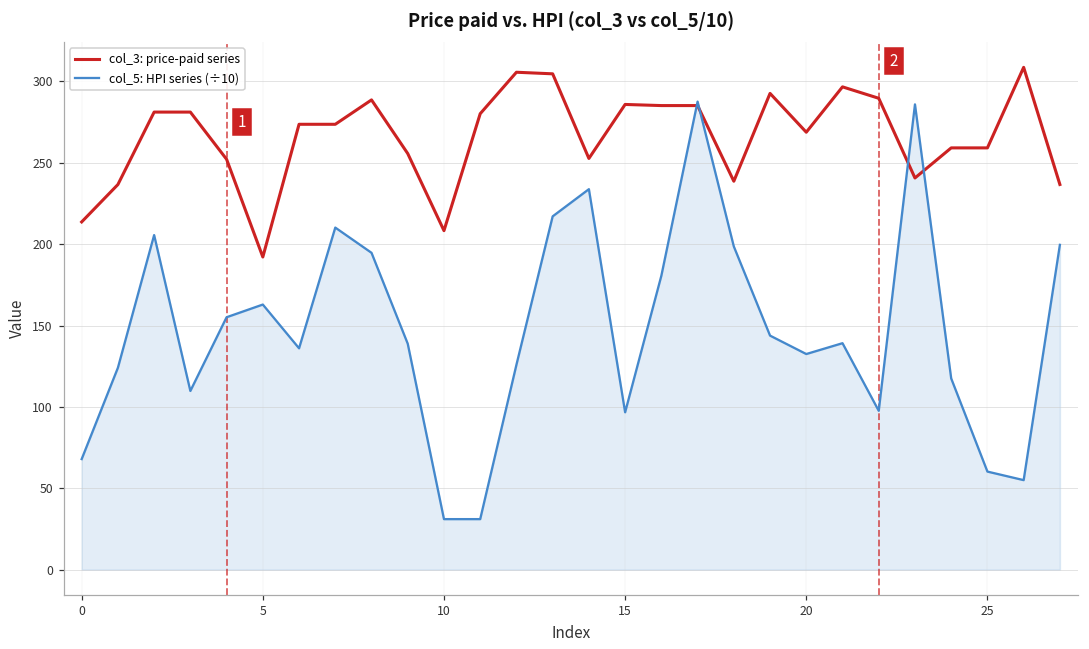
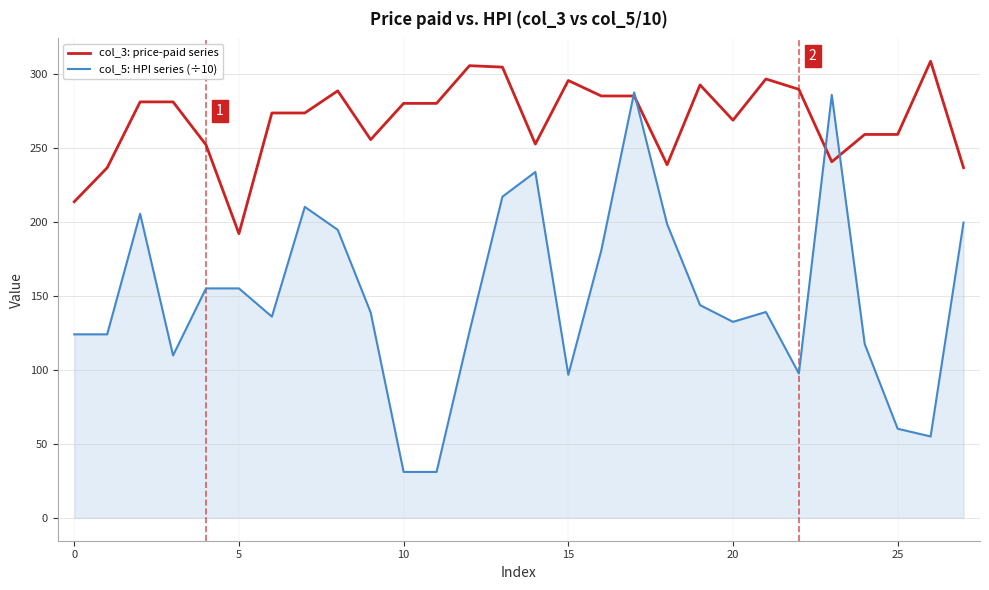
  {
    "col_3: price-paid series": {
      "0": 214,
      "5": 192,
-     "10": 208,
-     "15": 286,
+     "10": 280,
+     "15": 296,
      "20": 269,
      "25": 259
    },
    "col_5: HPI series (÷10)": {
-     "0": 68,
-     "5": 163,
+     "0": 124,
+     "5": 155,
      "10": 31,
      "15": 97,
      "20": 133,
      "25": 60
    }
  }
